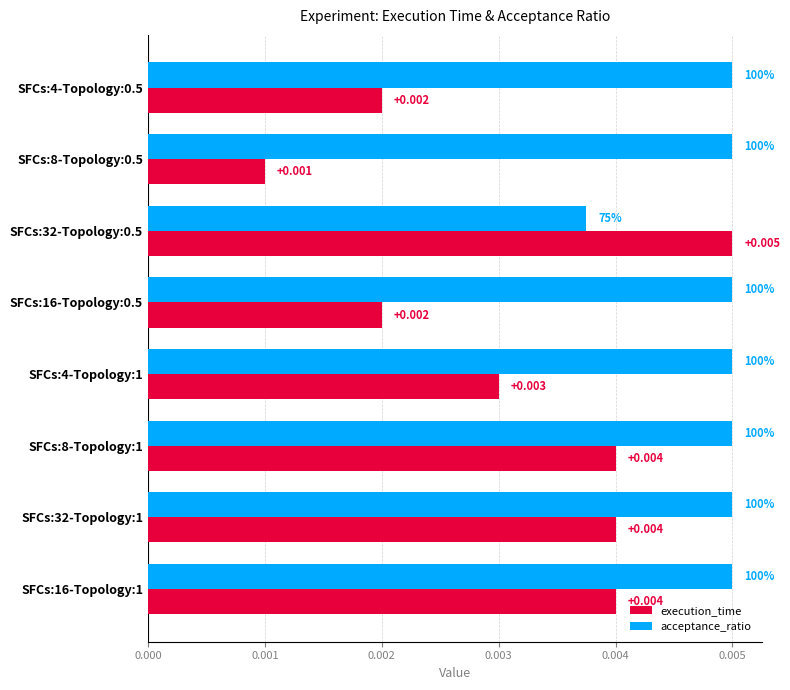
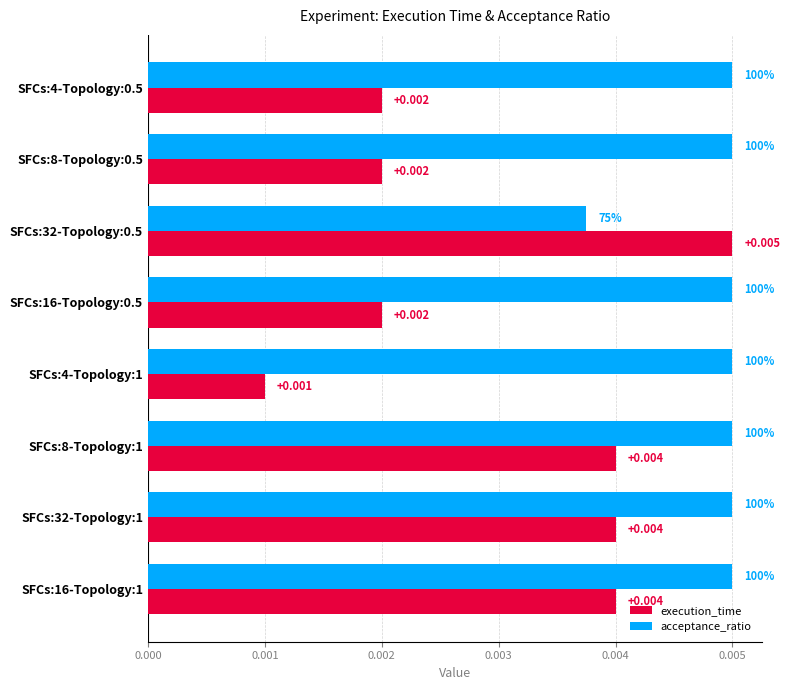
  {
    "execution_time": {
      "SFCs:4-Topology:0.5": "+0.002",
-     "SFCs:8-Topology:0.5": "+0.001",
+     "SFCs:8-Topology:0.5": "+0.002",
      "SFCs:32-Topology:0.5": "+0.005",
      "SFCs:16-Topology:0.5": "+0.002",
-     "SFCs:4-Topology:1": "+0.003",
+     "SFCs:4-Topology:1": "+0.001",
      "SFCs:8-Topology:1": "+0.004",
      "SFCs:32-Topology:1": "+0.004",
      "SFCs:16-Topology:1": "+0.004"
    }
  }
